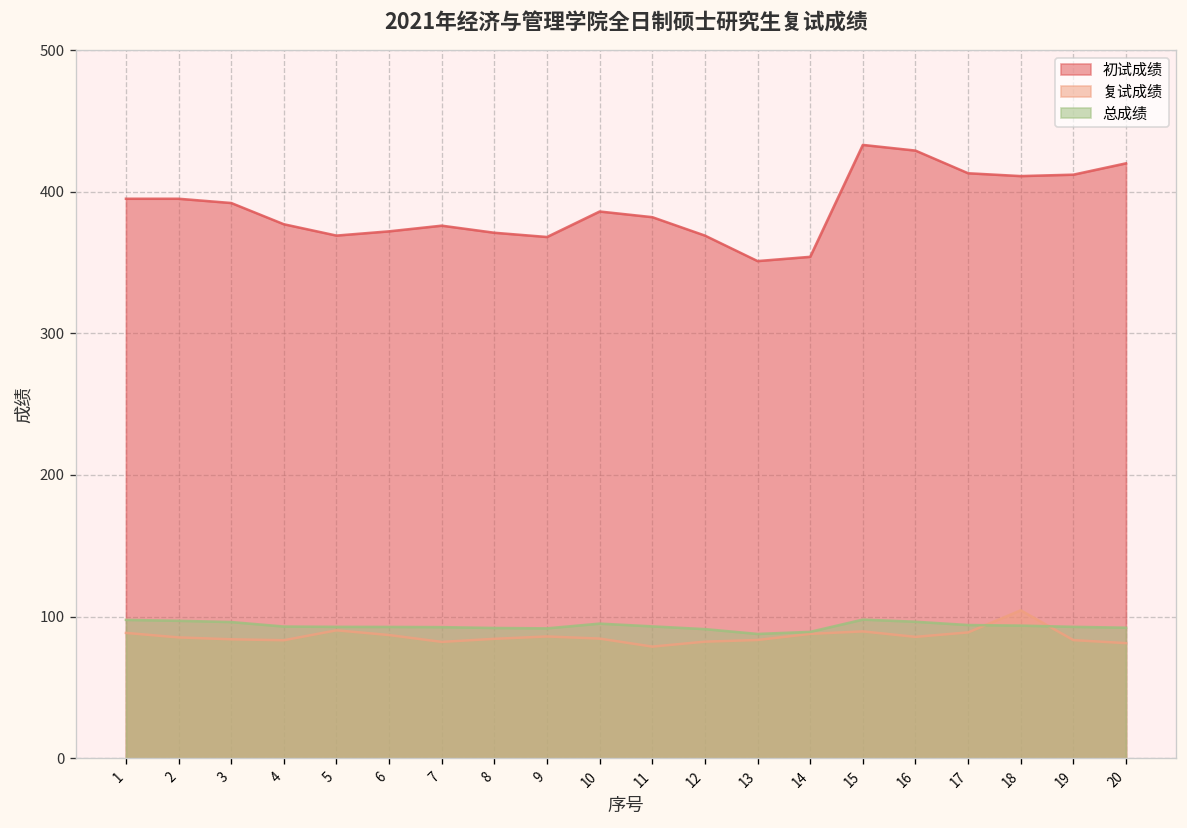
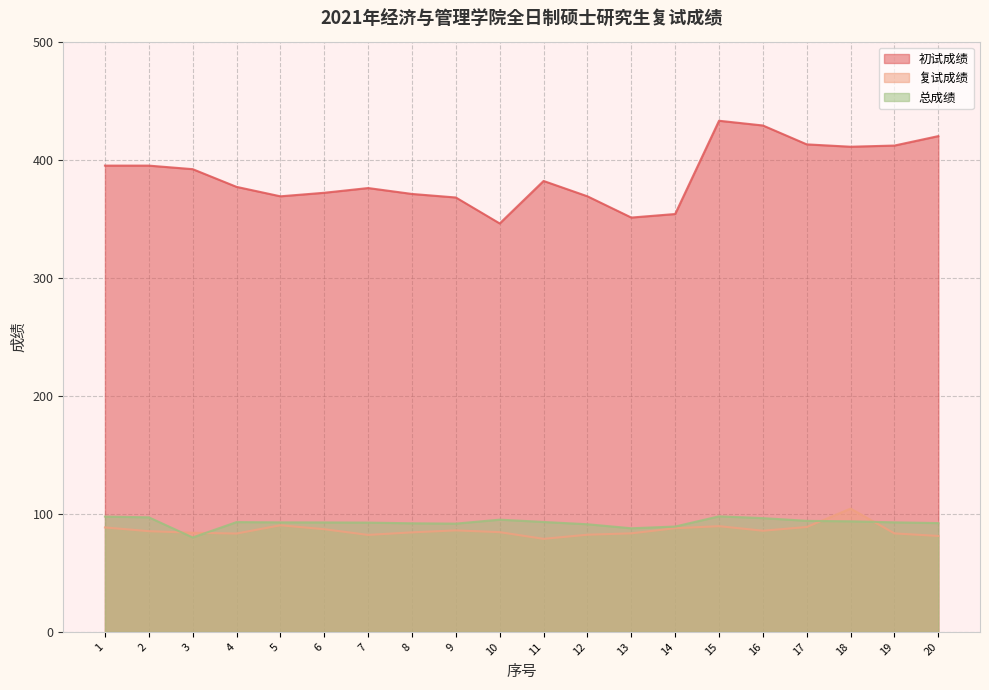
  {
    "初试成绩": {
      "1": 395,
      "2": 395,
      "3": 392,
      "4": 377,
      "5": 369,
      "6": 372,
      "7": 376,
      "8": 371,
      "9": 368,
-     "10": 386,
+     "10": 346,
      "11": 382,
      "12": 369,
      "13": 351,
      "14": 354,
      "15": 433,
      "16": 429,
      "17": 413,
      "18": 411,
      "19": 412,
      "20": 420
    },
    "复试成绩": {
      "1": 89,
      "2": 85,
      "3": 84,
      "4": 83,
      "5": 90,
      "6": 87,
      "7": 82,
      "8": 84,
      "9": 86,
      "10": 85,
      "11": 79,
      "12": 82,
      "13": 84,
      "15": 90,
      "16": 86,
      "17": 89,
      "18": 104,
      "19": 83,
      "20": 81
    },
    "总成绩": {
      "1": 98,
      "2": 97,
-     "3": 96,
+     "3": 80,
      "4": 93,
      "5": 93,
      "6": 93,
      "7": 93,
      "8": 92,
      "9": 92,
      "10": 95,
      "11": 93,
      "12": 91,
      "13": 88,
      "15": 98,
      "16": 96,
      "17": 94,
      "18": 94,
      "19": 93,
      "20": 92
    }
  }
